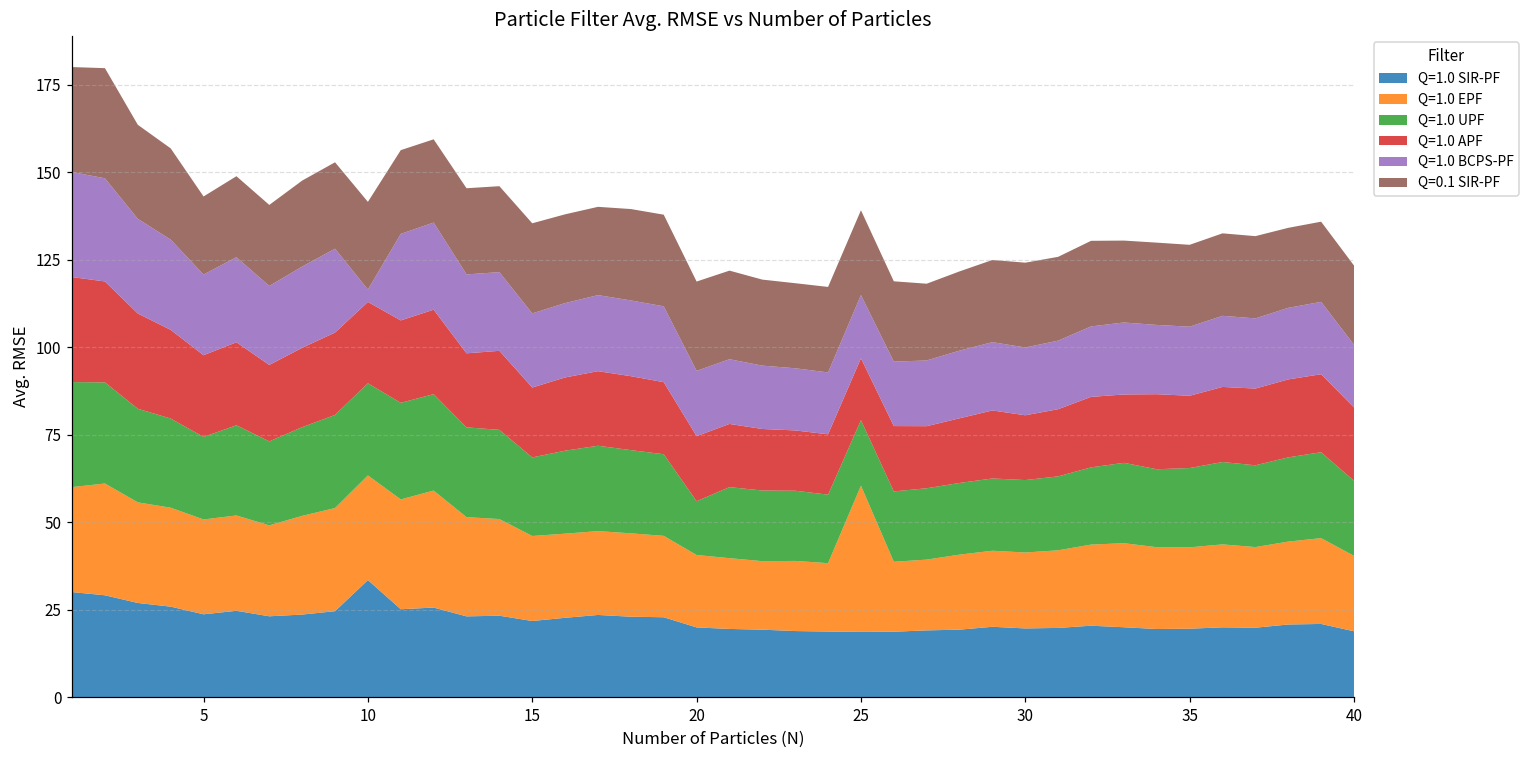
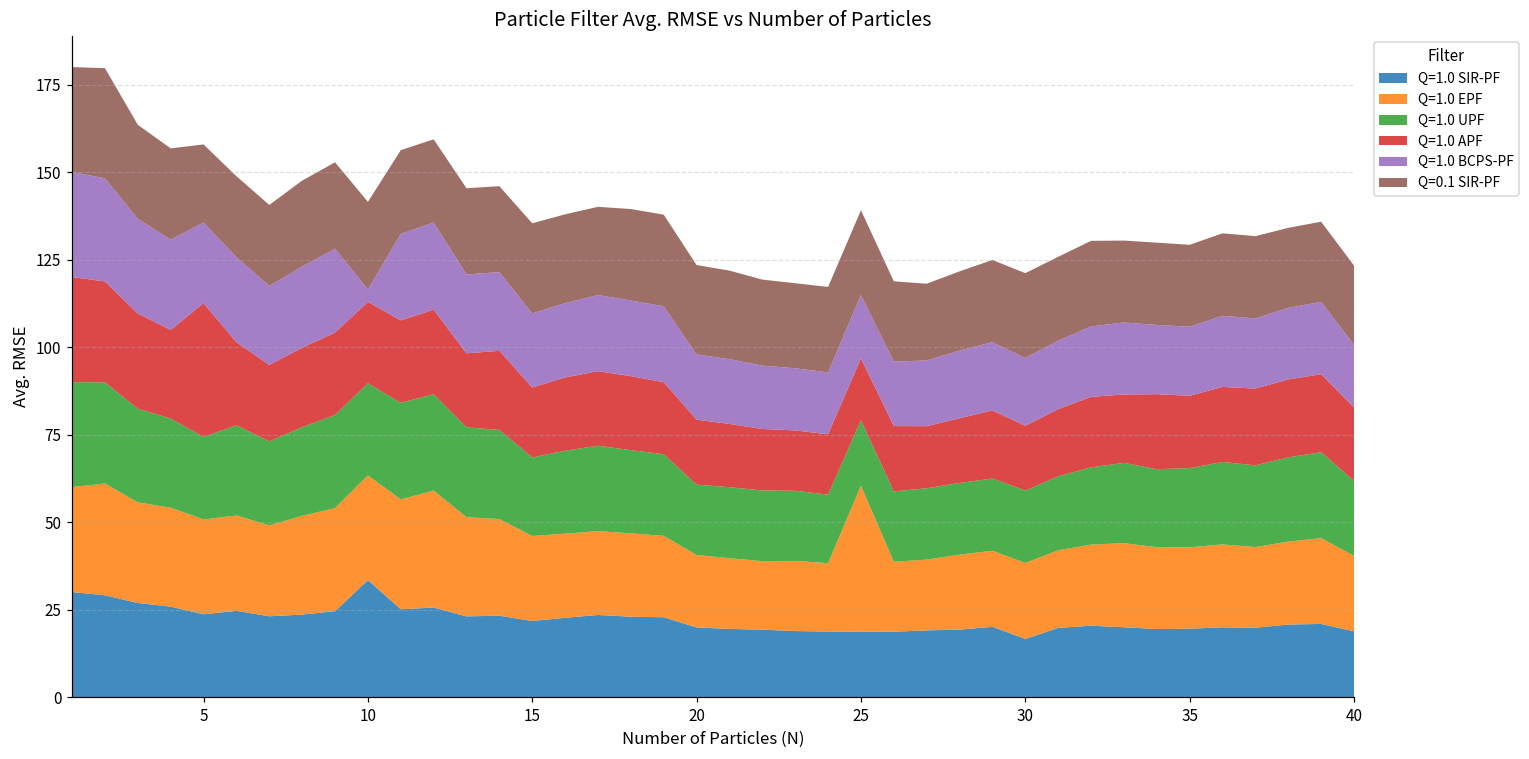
  {
    "Q=1.0 SIR-PF": {
      "5": 24,
      "10": 33,
      "15": 22,
      "20": 20,
      "25": 19,
-     "30": 20,
+     "30": 17,
      "35": 20,
      "40": 19
    },
    "Q=1.0 EPF": {
      "5": 27,
      "10": 30,
      "15": 24,
      "20": 21,
      "25": 42,
      "30": 22,
      "35": 23,
      "40": 22
    },
    "Q=1.0 UPF": {
      "5": 24,
      "10": 26,
      "15": 22,
-     "20": 15,
+     "20": 20,
      "25": 19,
      "30": 21,
      "35": 23,
      "40": 21
    },
    "Q=1.0 APF": {
-     "5": 23,
+     "5": 38,
      "10": 23,
      "15": 20,
      "20": 19,
      "25": 18,
      "30": 19,
      "35": 21,
      "40": 21
    },
    "Q=1.0 BCPS-PF": {
      "5": 23,
      "10": 4,
      "15": 21,
      "20": 19,
      "25": 18,
      "30": 19,
      "35": 20,
      "40": 18
    },
    "Q=0.1 SIR-PF": {
      "5": 22,
      "10": 25,
      "15": 26,
      "20": 26,
      "25": 24,
      "30": 24,
      "35": 23,
      "40": 23
    }
  }
